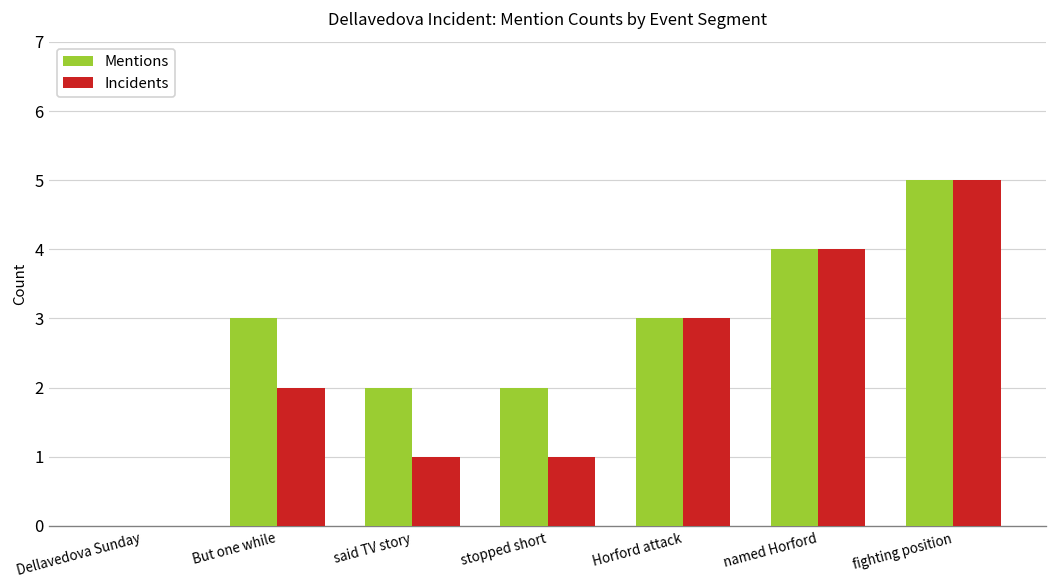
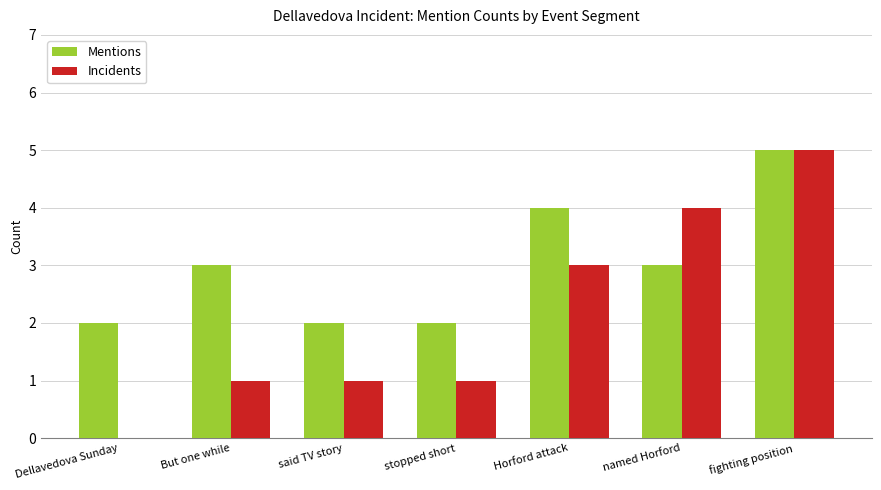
  {
    "Mentions": {
-     "Dellavedova Sunday": 0,
+     "Dellavedova Sunday": 2,
      "But one while": 3,
      "said TV story": 2,
      "stopped short": 2,
-     "Horford attack": 3,
-     "named Horford": 4,
+     "Horford attack": 4,
+     "named Horford": 3,
      "fighting position": 5
    },
    "Incidents": {
      "Dellavedova Sunday": 0,
-     "But one while": 2,
+     "But one while": 1,
      "said TV story": 1,
      "stopped short": 1,
      "Horford attack": 3,
      "named Horford": 4,
      "fighting position": 5
    }
  }
